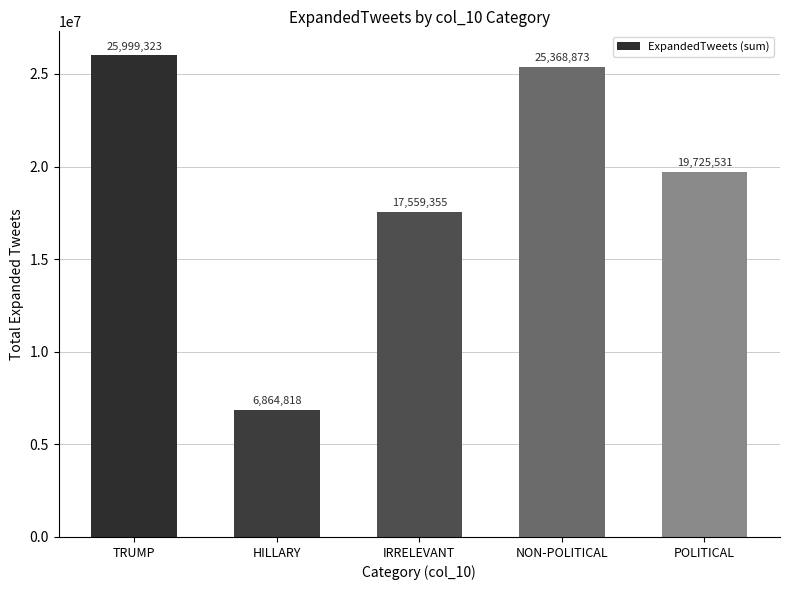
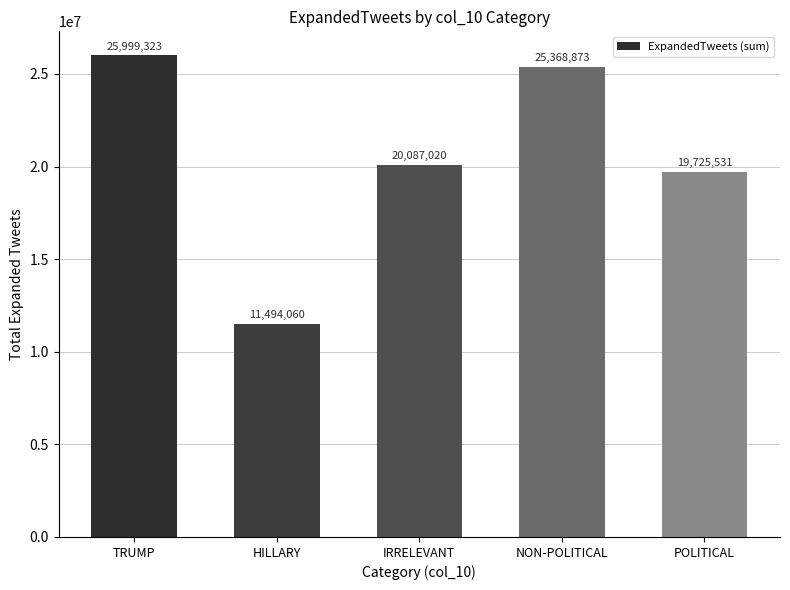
  {
    "TRUMP": "25,999,323",
-   "HILLARY": "6,864,818",
-   "IRRELEVANT": "17,559,355",
+   "HILLARY": "11,494,060",
+   "IRRELEVANT": "20,087,020",
    "NON-POLITICAL": "25,368,873",
    "POLITICAL": "19,725,531"
  }
